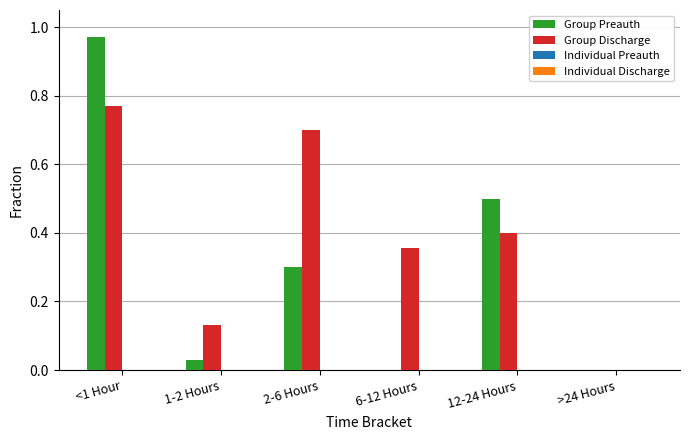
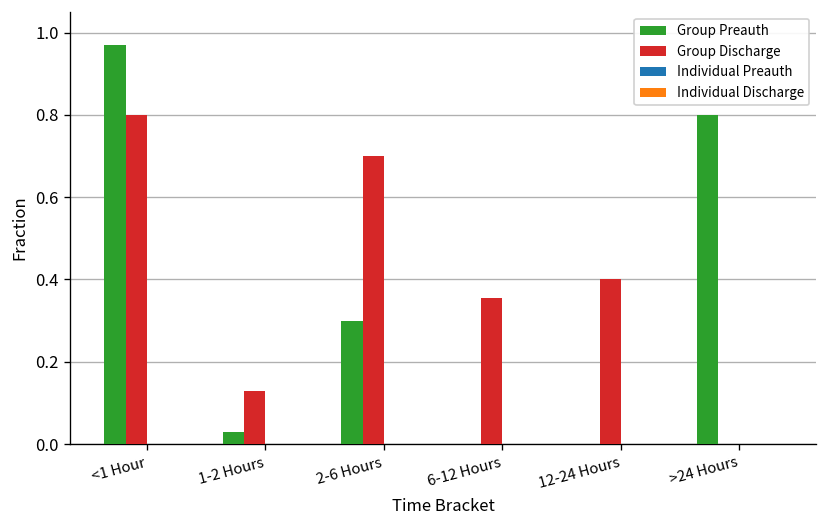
  {
    "Group Preauth": {
      "<1 Hour": 0.97,
      "1-2 Hours": 0.03,
      "2-6 Hours": 0.3,
      "6-12 Hours": 0.0,
-     "12-24 Hours": 0.5,
-     ">24 Hours": 0.0
+     "12-24 Hours": 0.0,
+     ">24 Hours": 0.8
    },
    "Group Discharge": {
-     "<1 Hour": 0.77,
+     "<1 Hour": 0.80,
      "1-2 Hours": 0.13,
      "2-6 Hours": 0.70,
      "6-12 Hours": 0.36,
      "12-24 Hours": 0.40,
      ">24 Hours": 0.00
    },
    "Individual Preauth": {
      "<1 Hour": 0.00,
      "1-2 Hours": 0.00,
      "2-6 Hours": 0.00,
      "6-12 Hours": 0.00,
      "12-24 Hours": 0.00,
      ">24 Hours": 0.00
    },
    "Individual Discharge": {
      "<1 Hour": 0.00,
      "1-2 Hours": 0.00,
      "2-6 Hours": 0.00,
      "6-12 Hours": 0.00,
      "12-24 Hours": 0.00,
      ">24 Hours": 0.00
    }
  }
